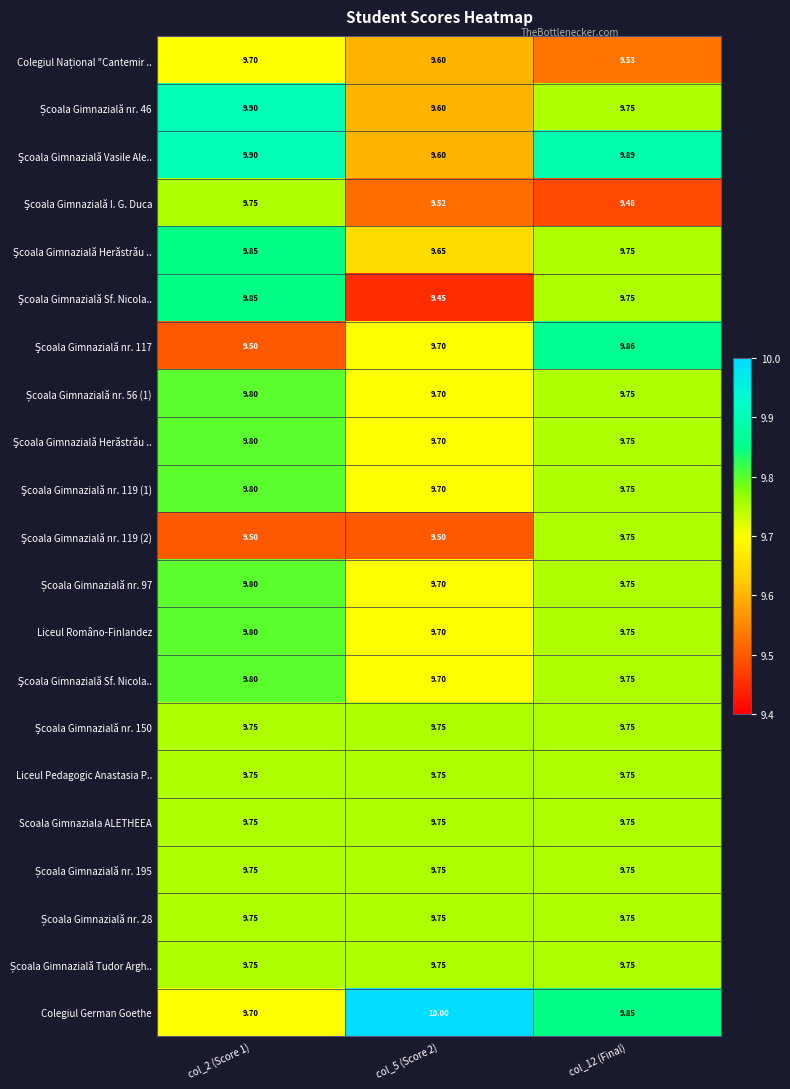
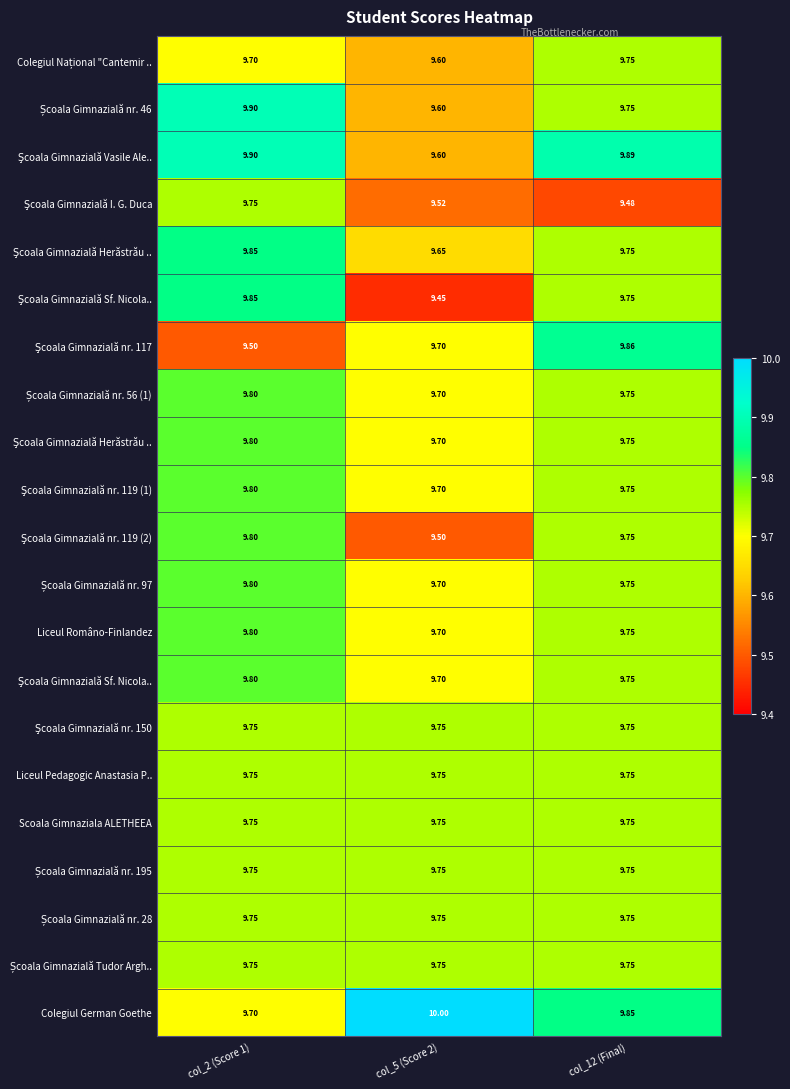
  {
    "Colegiul Național \"Cantemir ..": {
      "col_2 (Score 1)": 9.70,
      "col_5 (Score 2)": 9.60,
-     "col_12 (Final)": 9.53
+     "col_12 (Final)": 9.75
    },
    "Școala Gimnazială nr. 46": {
      "col_2 (Score 1)": 9.90,
      "col_5 (Score 2)": 9.60,
      "col_12 (Final)": 9.75
    },
    "Şcoala Gimnazială Vasile Ale..": {
      "col_2 (Score 1)": 9.90,
      "col_5 (Score 2)": 9.60,
      "col_12 (Final)": 9.89
    },
    "Şcoala Gimnazială I. G. Duca": {
      "col_2 (Score 1)": 9.75,
      "col_5 (Score 2)": 9.52,
      "col_12 (Final)": 9.48
    },
    "Şcoala Gimnazială nr. 117": {
      "col_2 (Score 1)": 9.50,
      "col_5 (Score 2)": 9.70,
      "col_12 (Final)": 9.86
    },
    "Școala Gimnazială nr. 56 (1)": {
      "col_2 (Score 1)": 9.80,
      "col_5 (Score 2)": 9.70,
      "col_12 (Final)": 9.75
    },
    "Şcoala Gimnazială nr. 119 (1)": {
      "col_2 (Score 1)": 9.80,
      "col_5 (Score 2)": 9.70,
      "col_12 (Final)": 9.75
    },
    "Şcoala Gimnazială nr. 119 (2)": {
-     "col_2 (Score 1)": 9.50,
+     "col_2 (Score 1)": 9.80,
      "col_5 (Score 2)": 9.50,
      "col_12 (Final)": 9.75
    },
    "Școala Gimnazială nr. 97": {
      "col_2 (Score 1)": 9.80,
      "col_5 (Score 2)": 9.70,
      "col_12 (Final)": 9.75
    },
    "Liceul Româno-Finlandez": {
      "col_2 (Score 1)": 9.80,
      "col_5 (Score 2)": 9.70,
      "col_12 (Final)": 9.75
    },
    "Şcoala Gimnazială nr. 150": {
      "col_2 (Score 1)": 9.75,
      "col_5 (Score 2)": 9.75,
      "col_12 (Final)": 9.75
    },
    "Liceul Pedagogic Anastasia P..": {
      "col_2 (Score 1)": 9.75,
      "col_5 (Score 2)": 9.75,
      "col_12 (Final)": 9.75
    },
    "Scoala Gimnaziala ALETHEEA": {
      "col_2 (Score 1)": 9.75,
      "col_5 (Score 2)": 9.75,
      "col_12 (Final)": 9.75
    },
    "Școala Gimnazială nr. 195": {
      "col_2 (Score 1)": 9.75,
      "col_5 (Score 2)": 9.75,
      "col_12 (Final)": 9.75
    },
    "Școala Gimnazială nr. 28": {
      "col_2 (Score 1)": 9.75,
      "col_5 (Score 2)": 9.75,
      "col_12 (Final)": 9.75
    },
    "Școala Gimnazială Tudor Argh..": {
      "col_2 (Score 1)": 9.75,
      "col_5 (Score 2)": 9.75,
      "col_12 (Final)": 9.75
    },
    "Colegiul German Goethe": {
      "col_2 (Score 1)": 9.70,
      "col_5 (Score 2)": 10.00,
      "col_12 (Final)": 9.85
    }
  }
